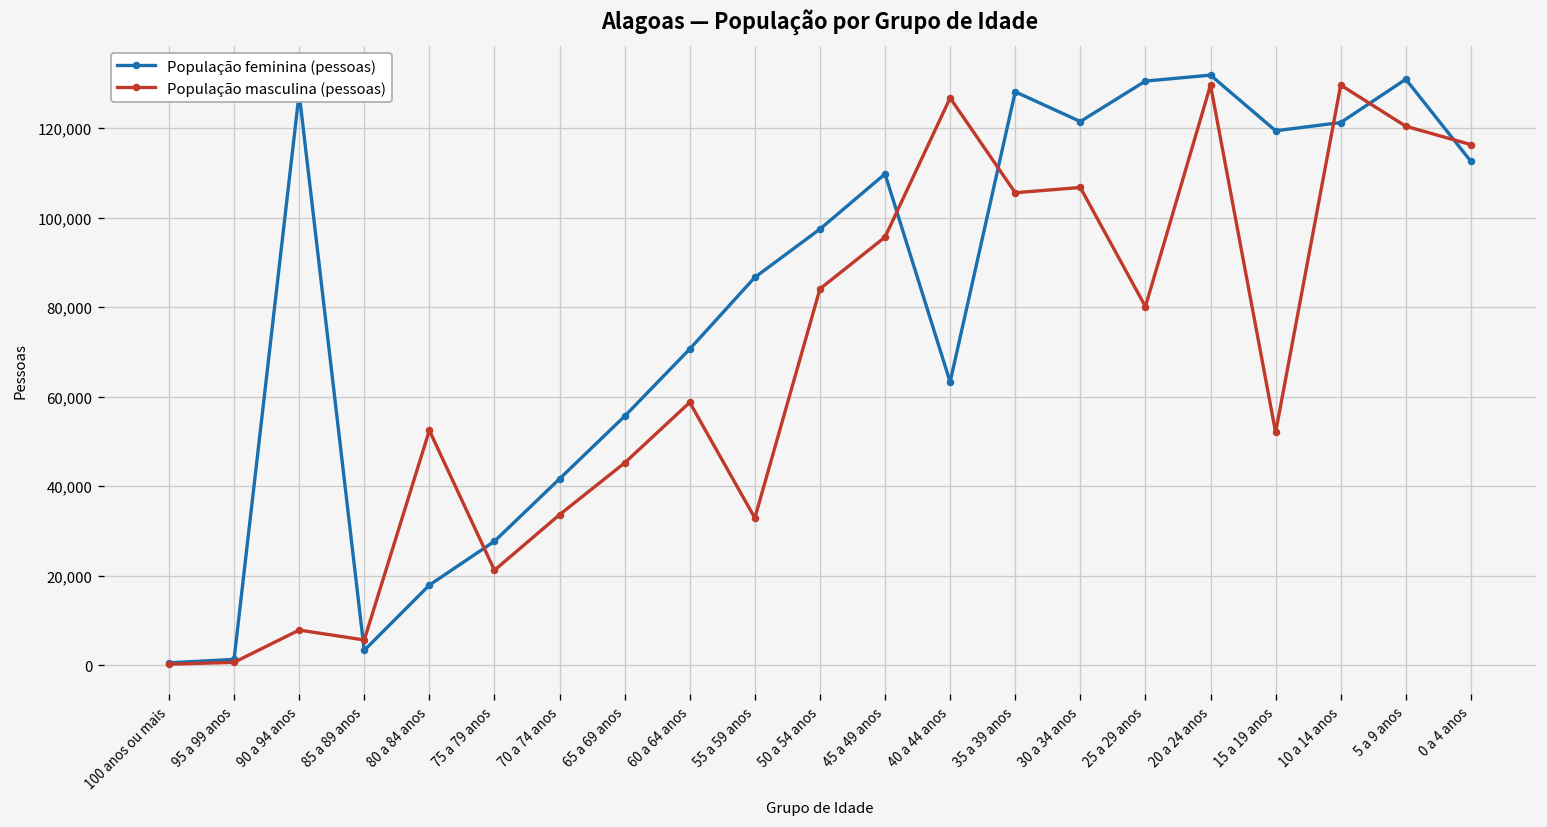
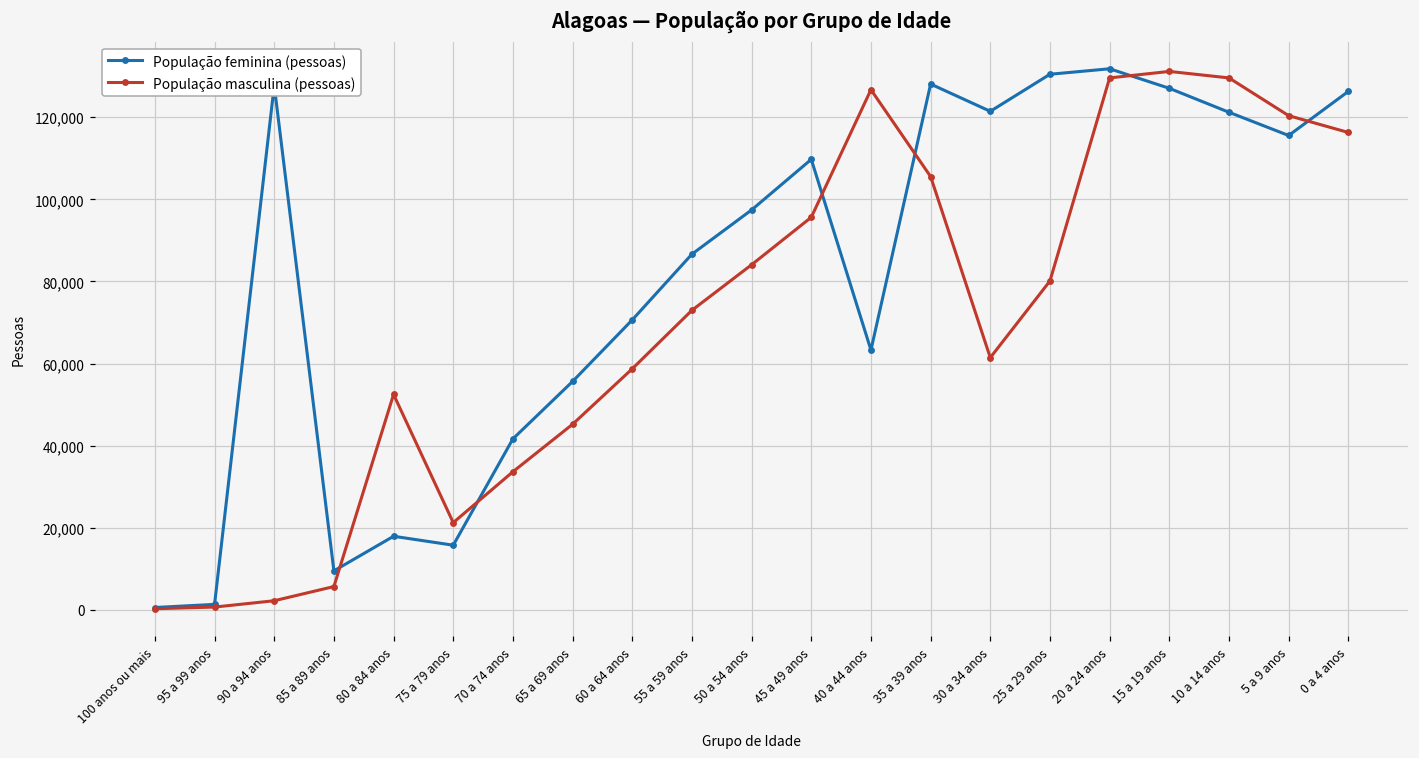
  {
    "População feminina (pessoas)": {
-     "85 a 89 anos": "3,000",
+     "85 a 89 anos": "9,000",
      "80 a 84 anos": "18,000",
-     "75 a 79 anos": "28,000",
+     "75 a 79 anos": "16,000",
      "70 a 74 anos": "42,000",
      "65 a 69 anos": "56,000",
      "60 a 64 anos": "71,000",
      "55 a 59 anos": "87,000",
      "50 a 54 anos": "97,000",
      "45 a 49 anos": "110,000",
      "40 a 44 anos": "63,000",
      "35 a 39 anos": "128,000",
      "30 a 34 anos": "121,000",
      "25 a 29 anos": "130,000",
      "20 a 24 anos": "132,000",
-     "15 a 19 anos": "119,000",
+     "15 a 19 anos": "127,000",
      "10 a 14 anos": "121,000",
-     "5 a 9 anos": "131,000",
-     "0 a 4 anos": "113,000"
+     "5 a 9 anos": "116,000",
+     "0 a 4 anos": "126,000"
    },
    "População masculina (pessoas)": {
-     "90 a 94 anos": "8,000",
+     "90 a 94 anos": "2,000",
      "85 a 89 anos": "6,000",
      "80 a 84 anos": "52,000",
      "75 a 79 anos": "21,000",
      "70 a 74 anos": "34,000",
      "65 a 69 anos": "45,000",
      "60 a 64 anos": "59,000",
-     "55 a 59 anos": "33,000",
+     "55 a 59 anos": "73,000",
      "50 a 54 anos": "84,000",
      "45 a 49 anos": "96,000",
      "40 a 44 anos": "127,000",
      "35 a 39 anos": "106,000",
-     "30 a 34 anos": "107,000",
+     "30 a 34 anos": "61,000",
      "25 a 29 anos": "80,000",
      "20 a 24 anos": "130,000",
-     "15 a 19 anos": "52,000",
+     "15 a 19 anos": "131,000",
      "10 a 14 anos": "130,000",
      "5 a 9 anos": "120,000",
      "0 a 4 anos": "116,000"
    }
  }
